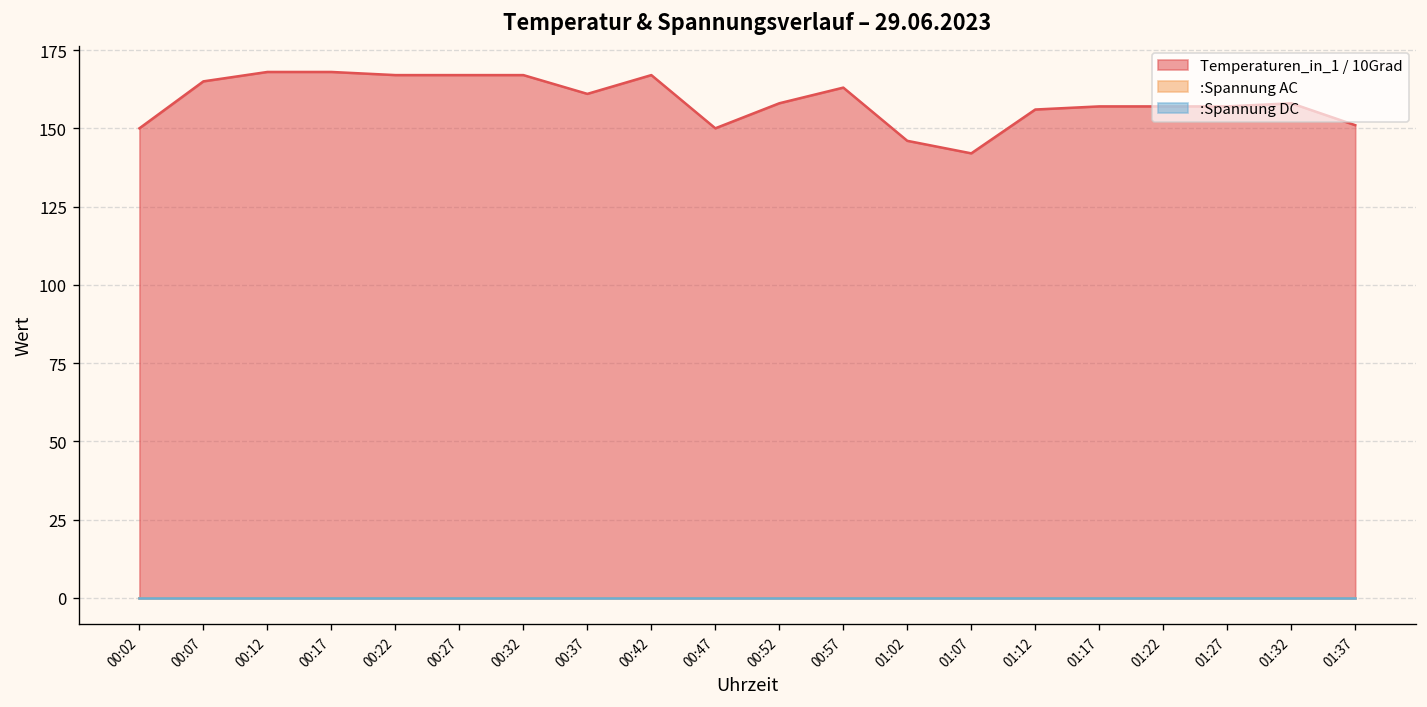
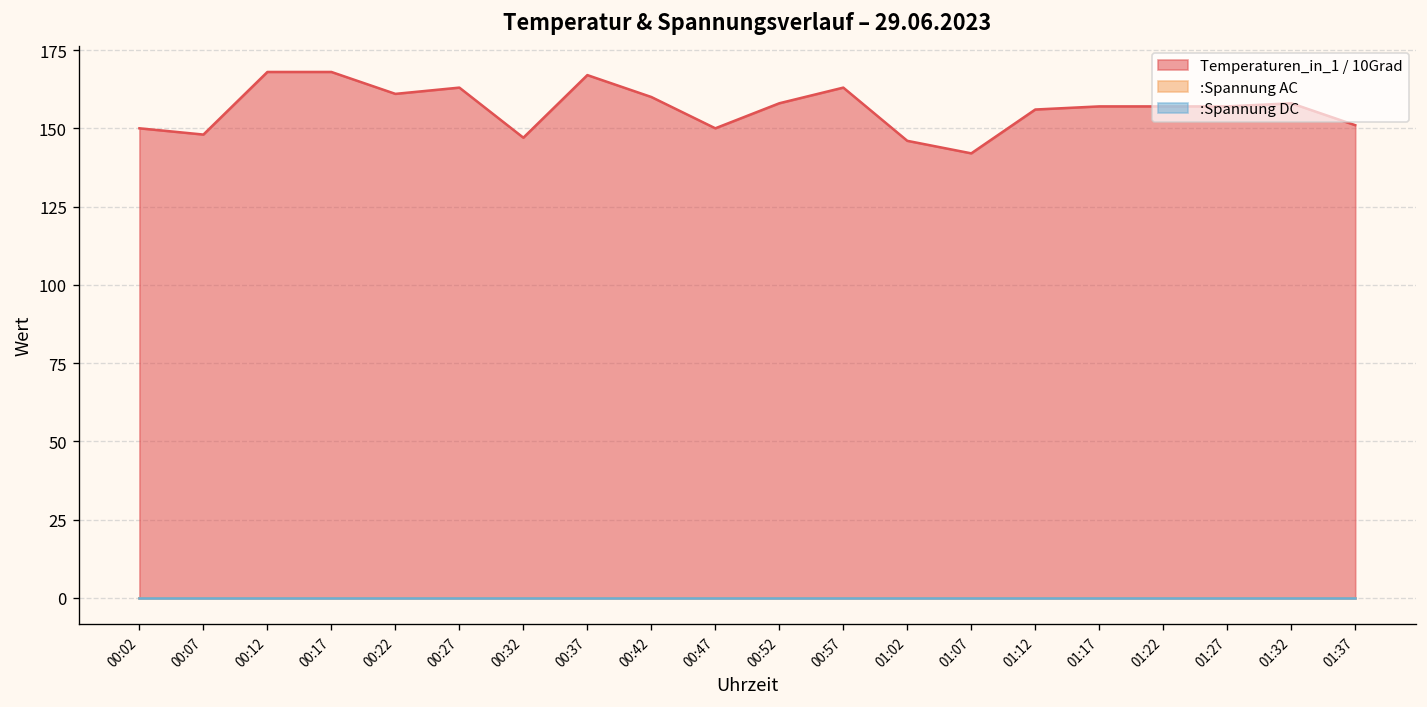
  {
    "Temperaturen_in_1 / 10Grad": {
      "00:02": 150,
-     "00:07": 165,
+     "00:07": 148,
      "00:12": 168,
      "00:17": 168,
-     "00:22": 167,
-     "00:27": 167,
-     "00:32": 167,
-     "00:37": 161,
-     "00:42": 167,
+     "00:22": 161,
+     "00:27": 163,
+     "00:32": 147,
+     "00:37": 167,
+     "00:42": 160,
      "00:47": 150,
      "00:52": 158,
      "00:57": 163,
      "01:02": 146,
      "01:07": 142,
      "01:12": 156,
      "01:17": 157
    },
    ":Spannung DC": {
      "00:02": 0,
      "00:07": 0,
      "00:12": 0,
      "00:17": 0,
      "00:22": 0,
      "00:27": 0,
      "00:32": 0,
      "00:37": 0,
      "00:42": 0,
      "00:47": 0,
      "00:52": 0,
      "00:57": 0,
      "01:02": 0,
      "01:07": 0,
      "01:12": 0,
      "01:17": 0,
      "01:22": 0,
      "01:27": 0,
      "01:32": 0,
      "01:37": 0
    }
  }
